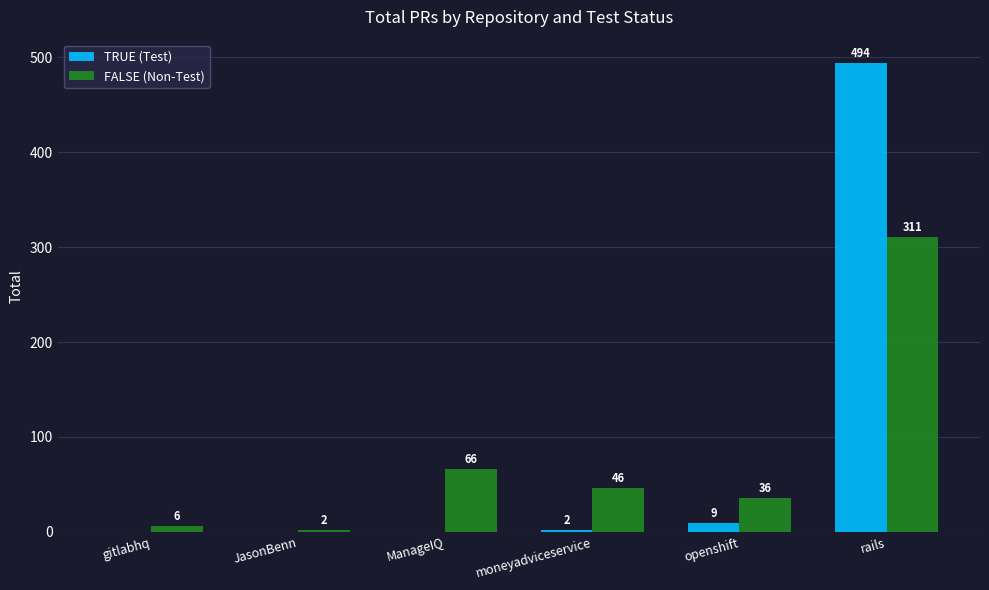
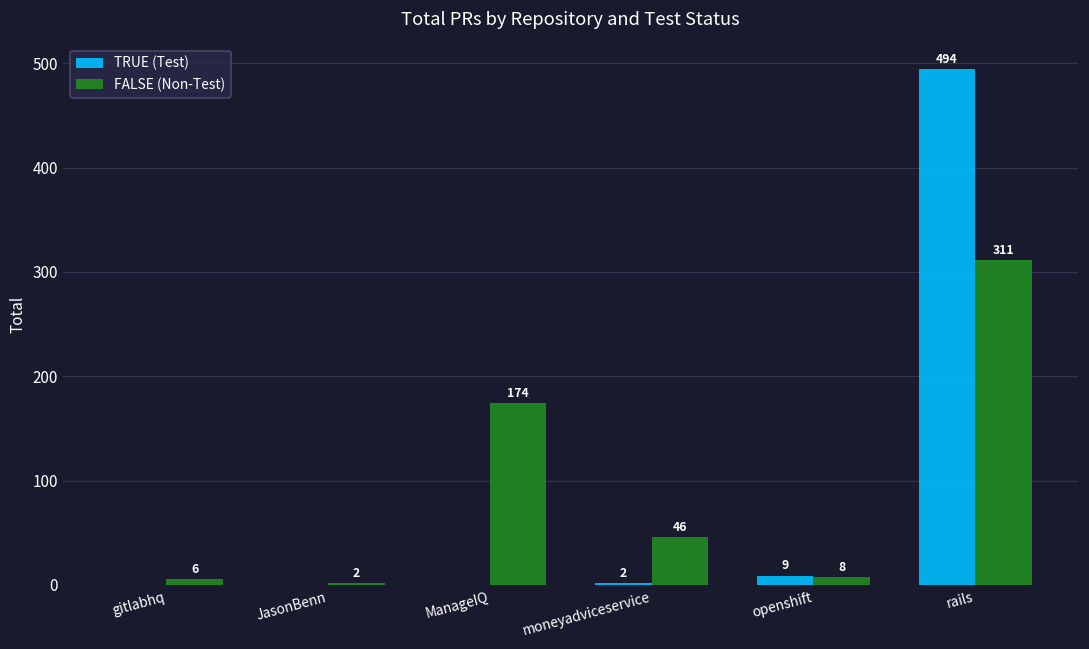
  {
    "TRUE (Test)": {
      "moneyadviceservice": 2,
      "openshift": 9,
      "rails": 494
    },
    "FALSE (Non-Test)": {
      "gitlabhq": 6,
      "JasonBenn": 2,
-     "ManageIQ": 66,
+     "ManageIQ": 174,
      "moneyadviceservice": 46,
-     "openshift": 36,
+     "openshift": 8,
      "rails": 311
    }
  }
